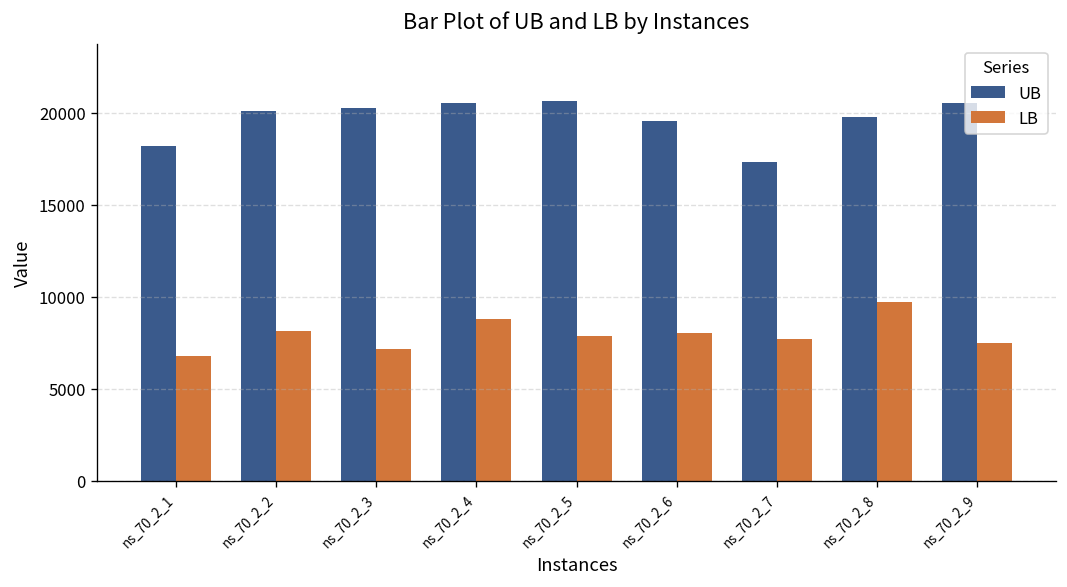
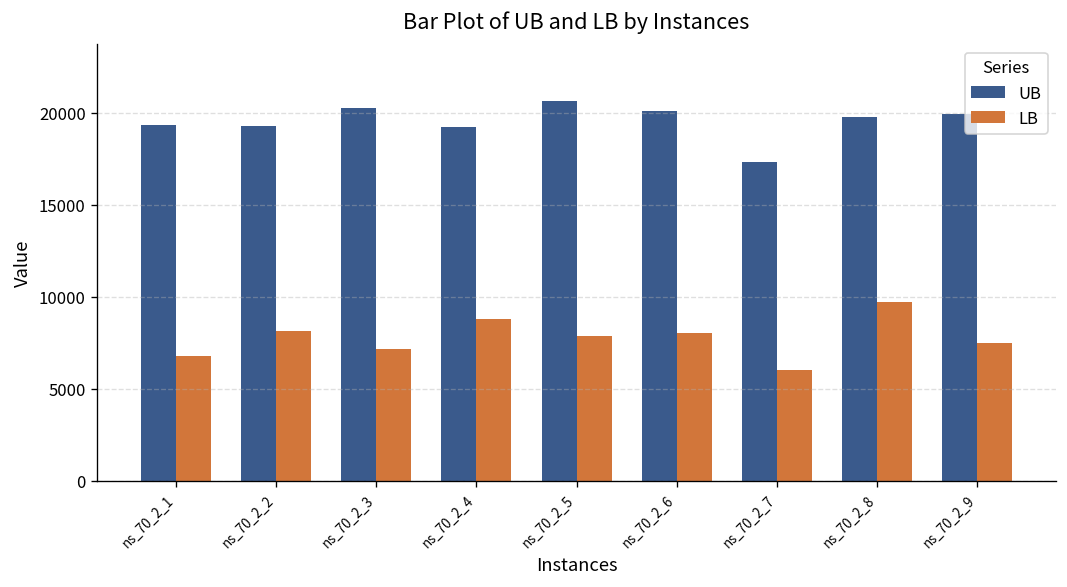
  {
    "UB": {
-     "ns_70_2_1": 18200,
-     "ns_70_2_2": 20100,
+     "ns_70_2_1": 19400,
+     "ns_70_2_2": 19300,
      "ns_70_2_3": 20200,
-     "ns_70_2_4": 20500,
+     "ns_70_2_4": 19200,
      "ns_70_2_5": 20600,
-     "ns_70_2_6": 19500,
+     "ns_70_2_6": 20100,
      "ns_70_2_7": 17300,
      "ns_70_2_8": 19800,
-     "ns_70_2_9": 20500
+     "ns_70_2_9": 19900
    },
    "LB": {
      "ns_70_2_1": 6800,
      "ns_70_2_2": 8100,
      "ns_70_2_3": 7200,
      "ns_70_2_4": 8800,
      "ns_70_2_5": 7900,
      "ns_70_2_6": 8000,
-     "ns_70_2_7": 7700,
+     "ns_70_2_7": 6000,
      "ns_70_2_8": 9700,
      "ns_70_2_9": 7500
    }
  }
